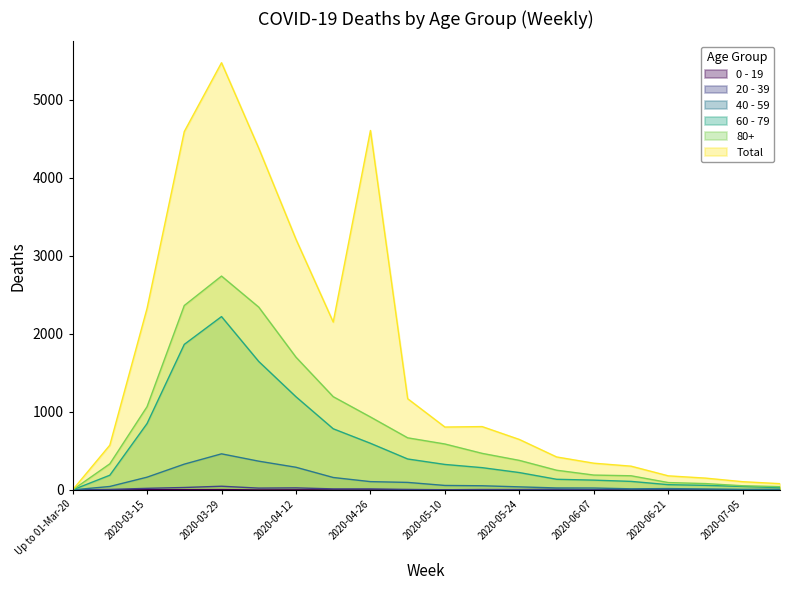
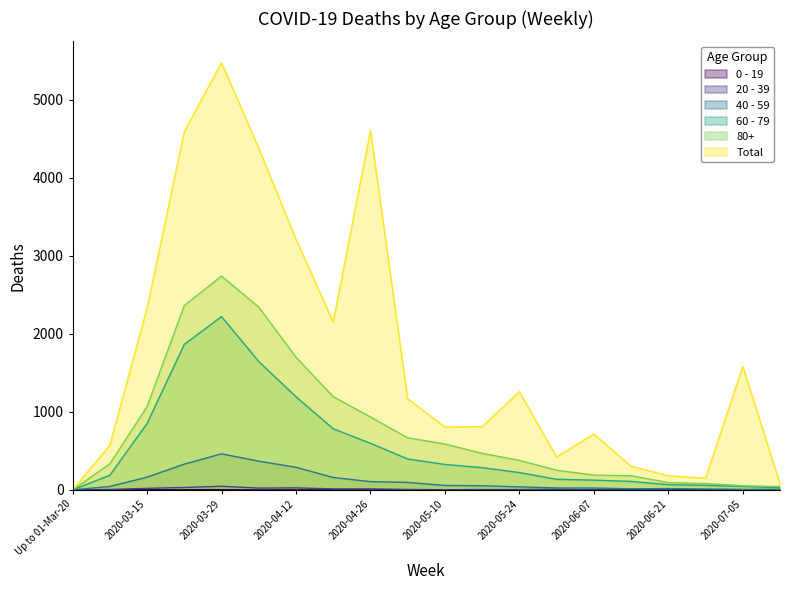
  {
    "Total": {
      "2020-03-15": 2300,
      "2020-03-29": 5500,
      "2020-04-12": 3200,
      "2020-04-26": 4600,
      "2020-05-10": 800,
-     "2020-05-24": 600,
-     "2020-06-07": 300,
+     "2020-05-24": 1300,
+     "2020-06-07": 700,
      "2020-06-21": 200,
-     "2020-07-05": 100
+     "2020-07-05": 1600
    }
  }
